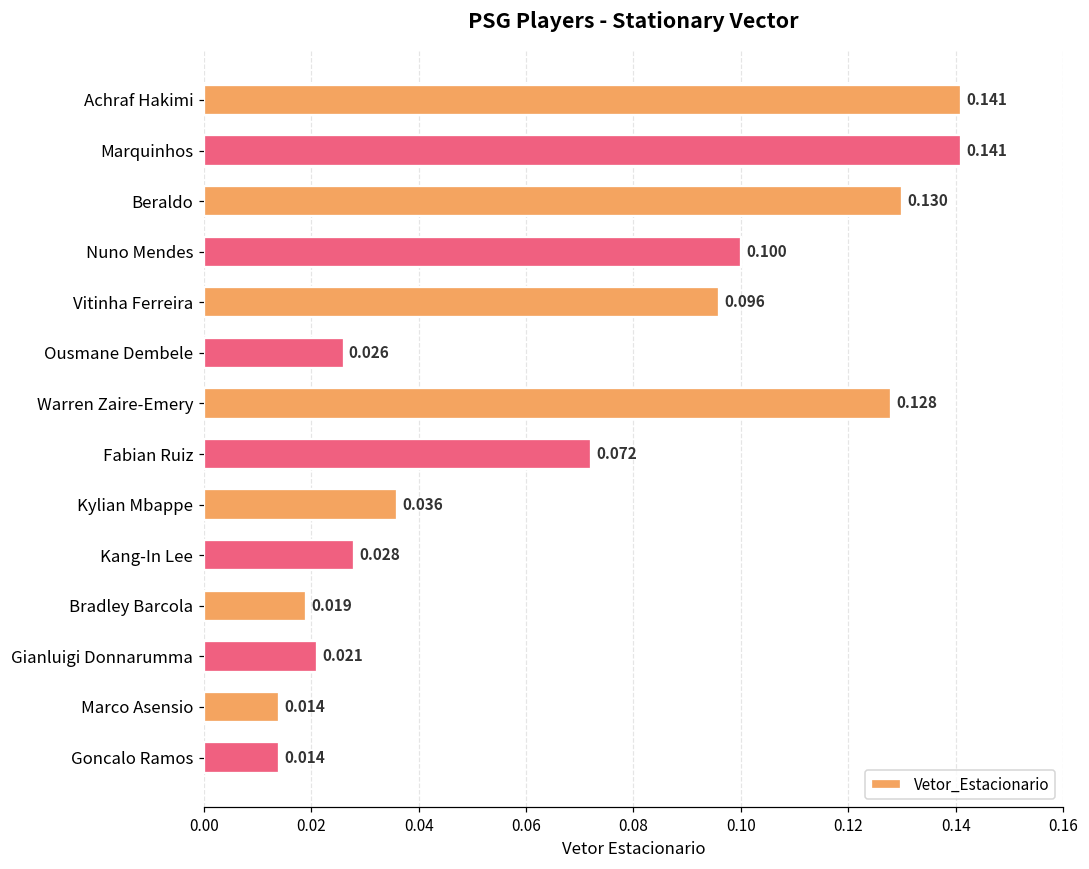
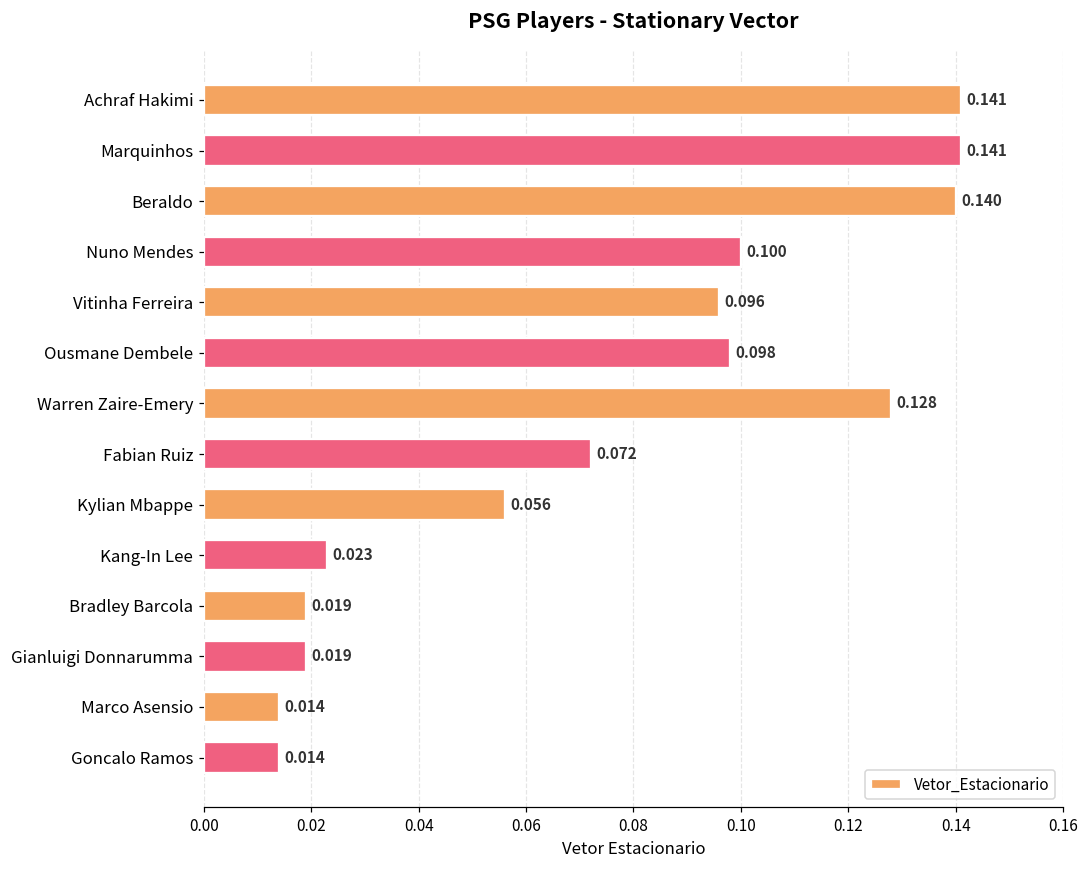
  {
    "Achraf Hakimi": 0.141,
    "Marquinhos": 0.141,
-   "Beraldo": 0.130,
+   "Beraldo": 0.140,
    "Nuno Mendes": 0.100,
    "Vitinha Ferreira": 0.096,
-   "Ousmane Dembele": 0.026,
+   "Ousmane Dembele": 0.098,
    "Warren Zaire-Emery": 0.128,
    "Fabian Ruiz": 0.072,
-   "Kylian Mbappe": 0.036,
-   "Kang-In Lee": 0.028,
+   "Kylian Mbappe": 0.056,
+   "Kang-In Lee": 0.023,
    "Bradley Barcola": 0.019,
-   "Gianluigi Donnarumma": 0.021,
+   "Gianluigi Donnarumma": 0.019,
    "Marco Asensio": 0.014,
    "Goncalo Ramos": 0.014
  }
